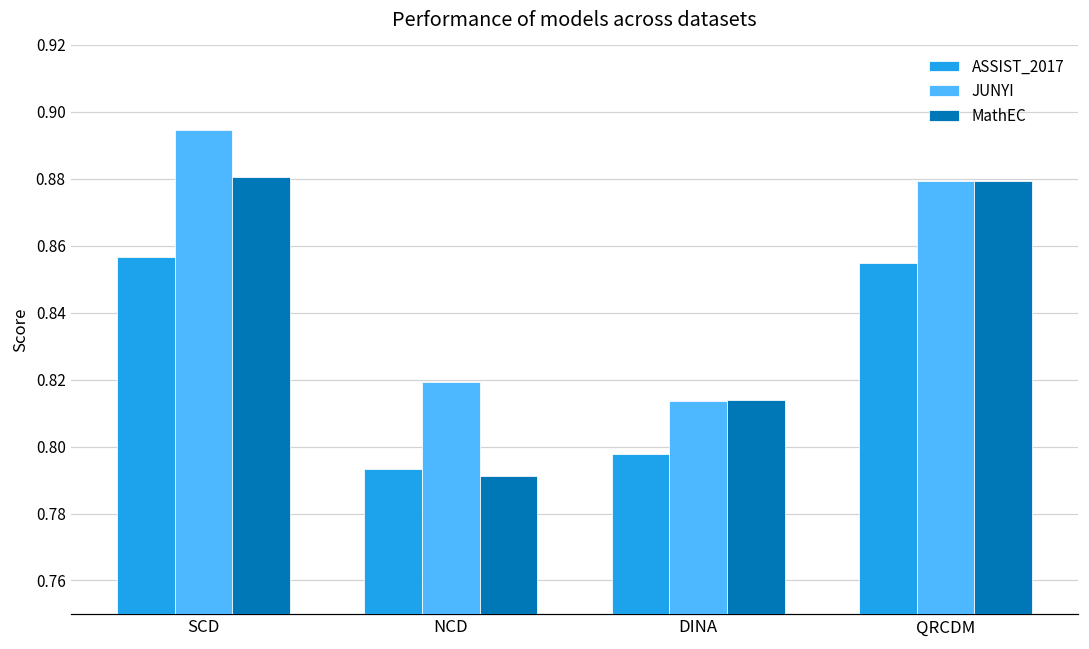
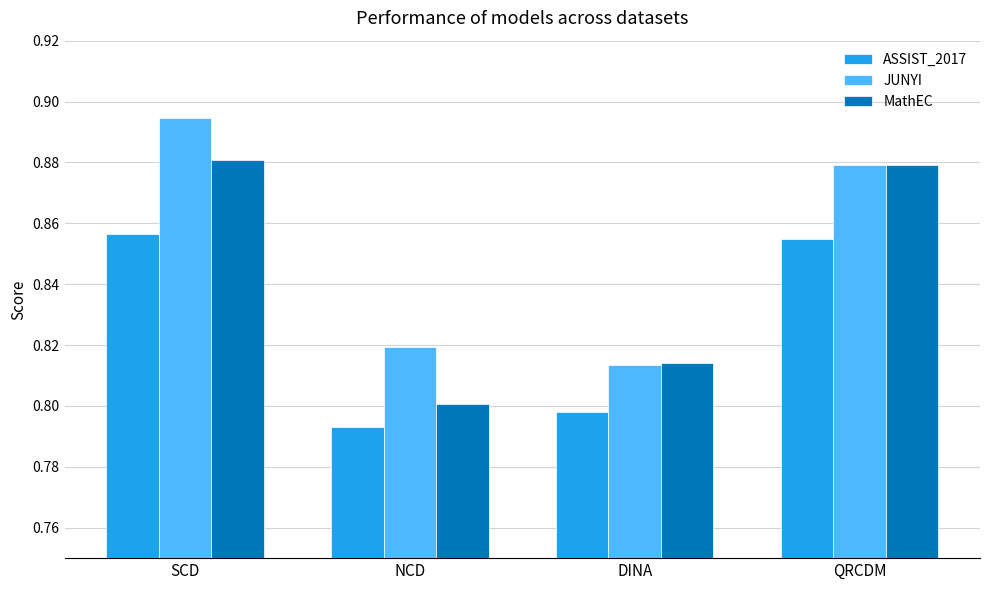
  {
    "MathEC": {
      "SCD": 0.881,
-     "NCD": 0.791,
+     "NCD": 0.801,
      "DINA": 0.814,
      "QRCDM": 0.879
    }
  }
